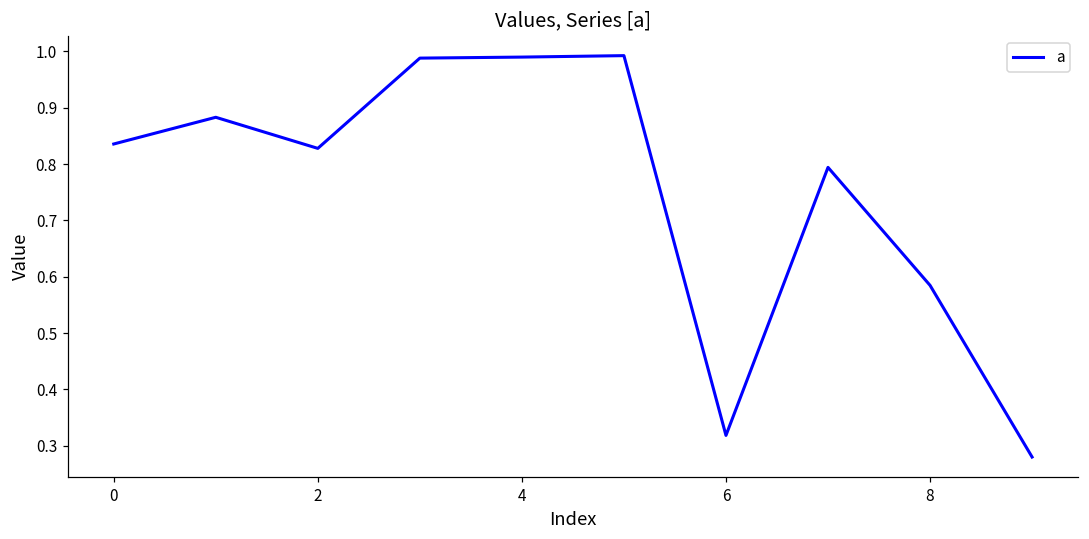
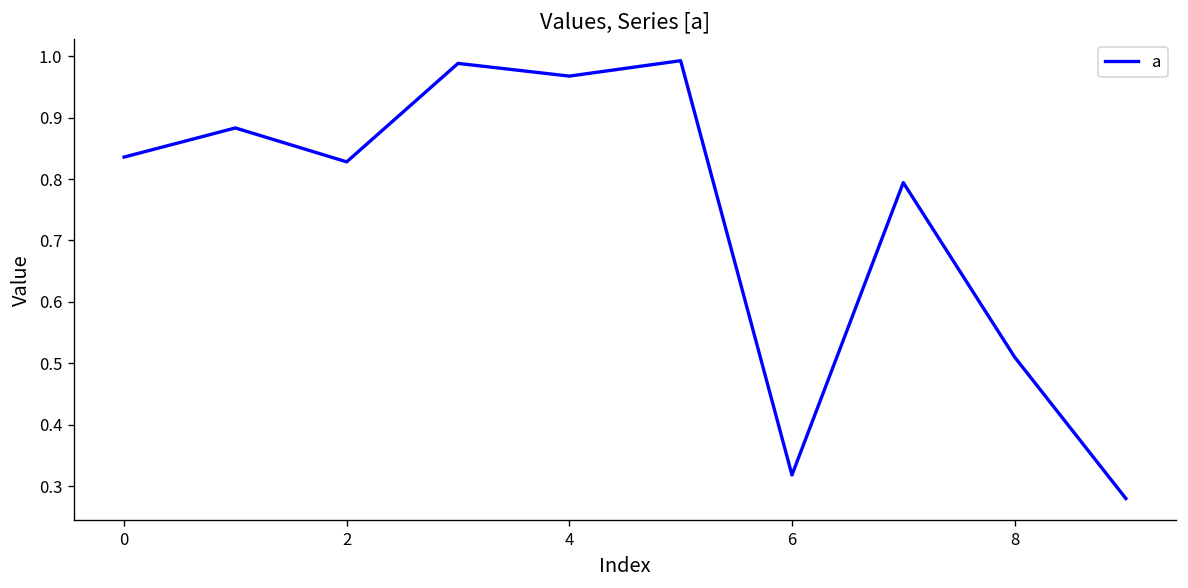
  {
    "0": 0.84,
    "2": 0.83,
-   "4": 0.99,
+   "4": 0.97,
    "6": 0.32,
-   "8": 0.58
+   "8": 0.51
  }
